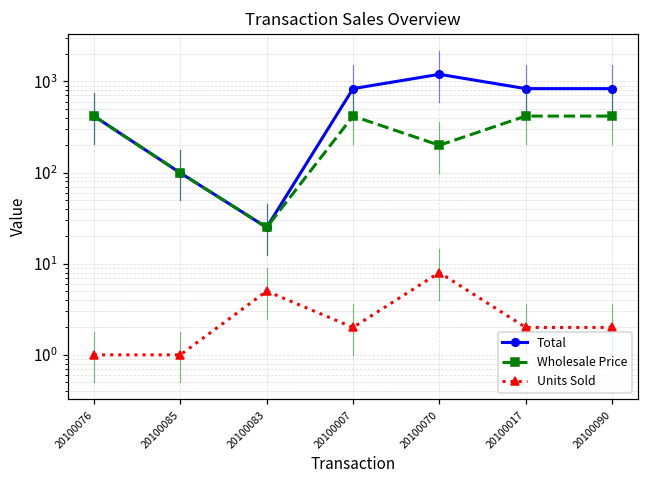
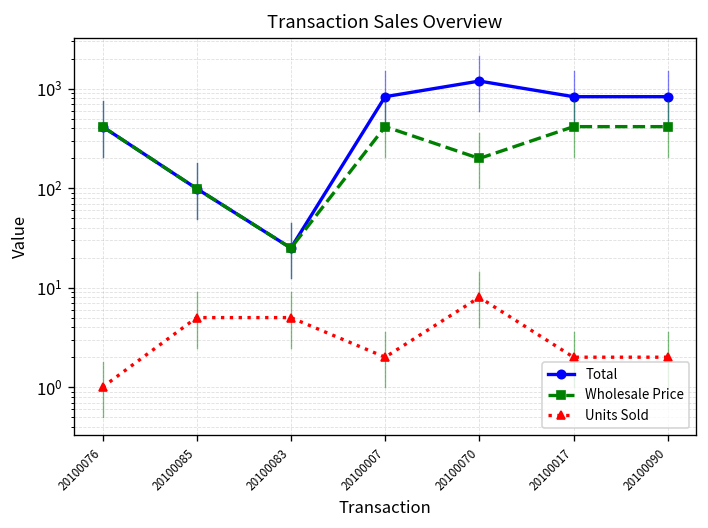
  {
    "Units Sold": {
      "20100076": 1,
-     "20100085": 1,
+     "20100085": 5,
      "20100083": 5,
      "20100007": 2,
      "20100070": 8,
      "20100017": 2,
      "20100090": 2
    }
  }
